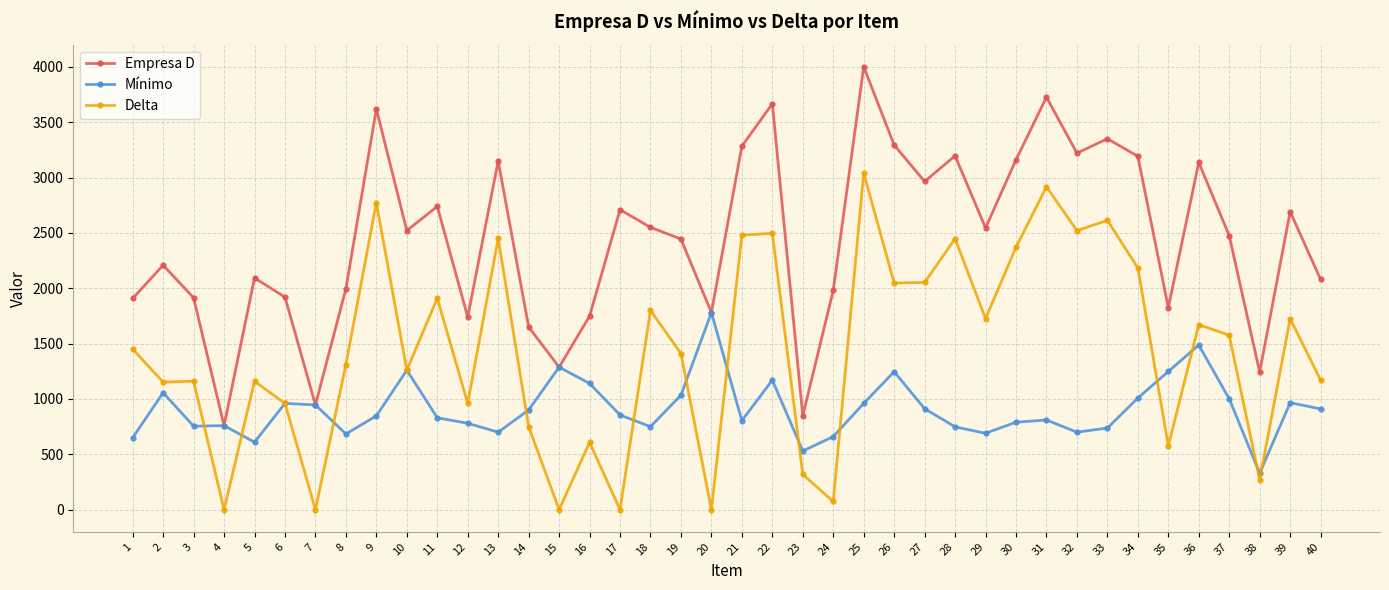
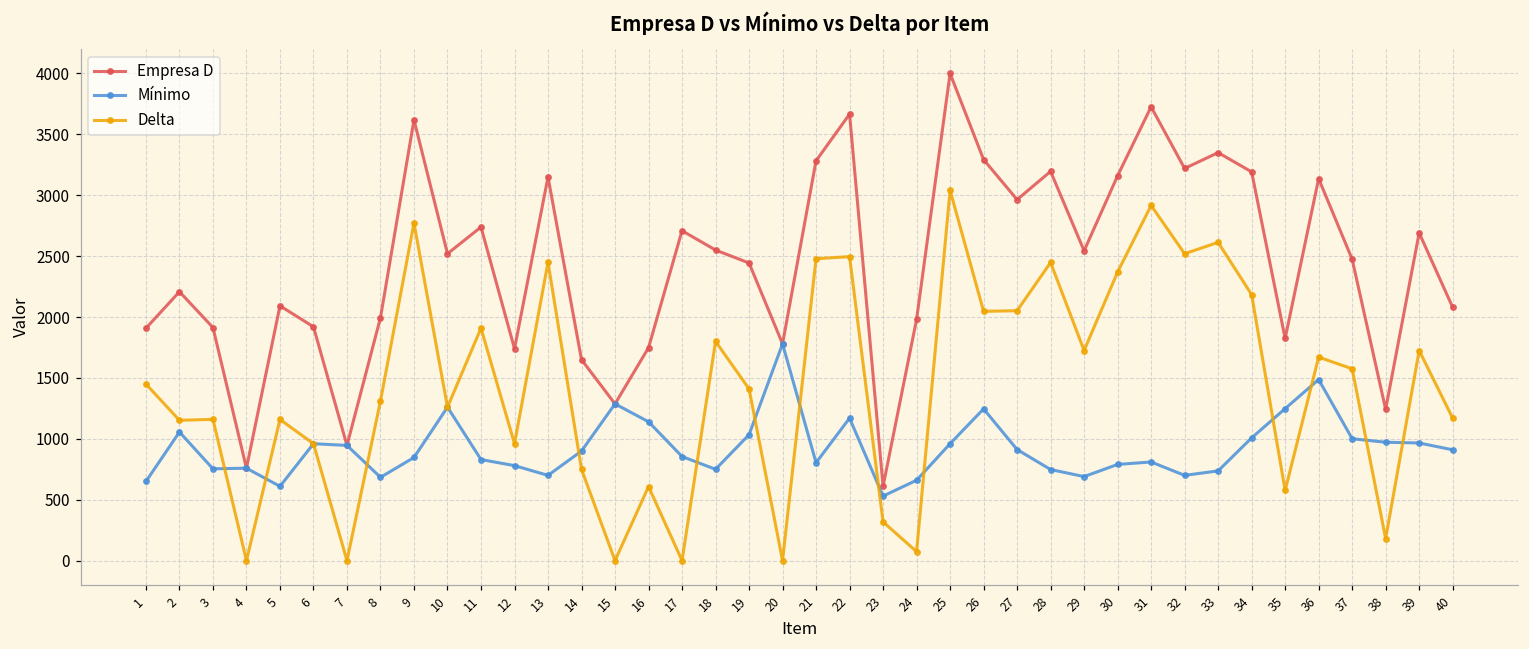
  {
    "Empresa D": {
      "1": 1910,
      "2": 2210,
      "3": 1910,
      "5": 2090,
      "6": 1920,
      "8": 2000,
      "9": 3620,
      "10": 2520,
      "11": 2740,
      "12": 1740,
      "13": 3150,
      "14": 1650,
      "16": 1750,
      "17": 2710,
      "18": 2550,
      "19": 2440,
      "21": 3280,
      "22": 3670,
-     "23": 850,
+     "23": 610,
      "24": 1980,
      "25": 4000,
      "26": 3290,
      "27": 2960,
      "28": 3200,
      "29": 2540,
      "30": 3160,
      "31": 3730,
      "32": 3220,
      "33": 3350,
      "34": 3190,
      "35": 1820,
      "36": 3140,
      "37": 2480,
      "38": 1240,
      "39": 2690,
      "40": 2080
    },
    "Mínimo": {
      "1": 650,
      "2": 1060,
      "3": 750,
      "5": 610,
      "8": 680,
      "9": 850,
      "11": 830,
      "12": 780,
      "13": 700,
      "14": 900,
      "16": 1140,
      "17": 860,
      "18": 750,
      "19": 1030,
      "21": 800,
      "22": 1170,
      "23": 530,
      "24": 660,
      "25": 960,
      "26": 1250,
      "27": 910,
      "28": 750,
      "29": 690,
      "30": 790,
      "31": 810,
      "32": 700,
      "33": 740,
      "34": 1010,
      "35": 1250,
      "36": 1490,
      "37": 1000,
-     "38": 330,
+     "38": 970,
      "39": 970,
      "40": 910
    },
    "Delta": {
      "1": 1450,
      "2": 1150,
      "3": 1160,
      "4": 0,
      "5": 1160,
      "7": 0,
      "8": 1310,
      "9": 2770,
      "11": 1910,
      "12": 960,
      "13": 2450,
      "14": 750,
      "15": 0,
      "16": 610,
      "17": 0,
      "18": 1800,
      "19": 1410,
      "20": 0,
      "21": 2480,
      "22": 2500,
      "23": 320,
      "24": 70,
      "25": 3040,
      "26": 2050,
      "27": 2050,
      "28": 2450,
      "29": 1730,
      "30": 2370,
      "31": 2920,
      "32": 2520,
      "33": 2610,
      "34": 2180,
      "35": 580,
      "36": 1670,
      "37": 1580,
-     "38": 270,
+     "38": 180,
      "39": 1730,
      "40": 1170
    }
  }
